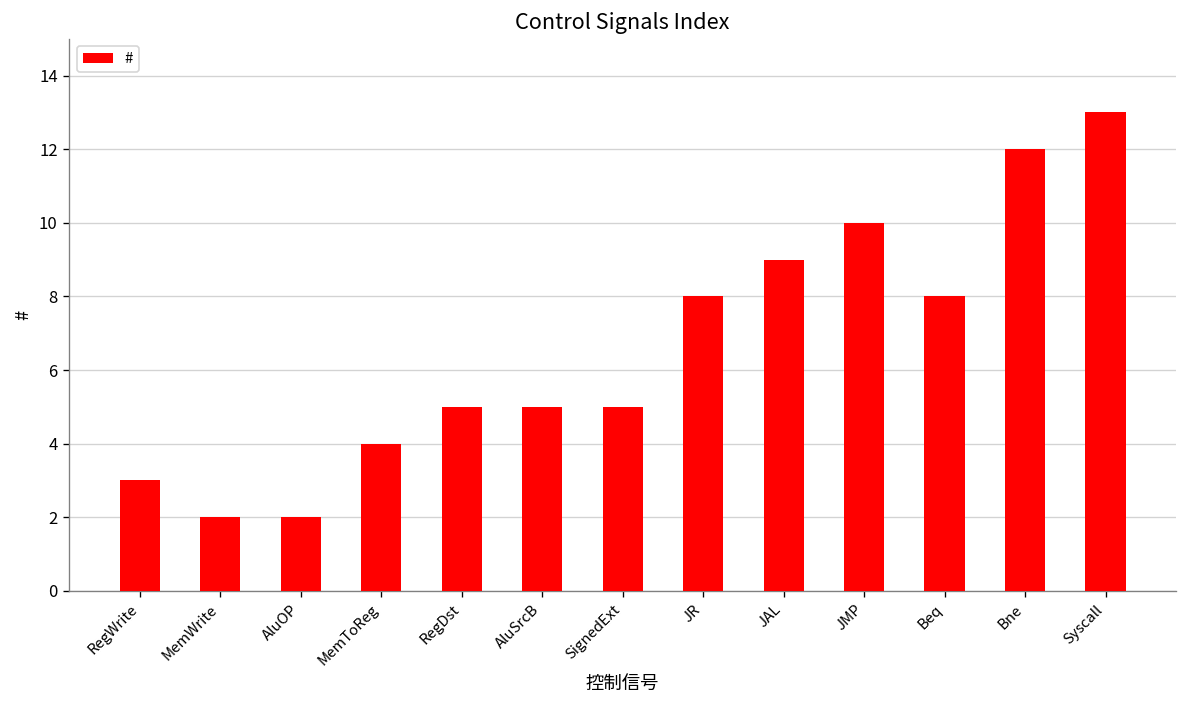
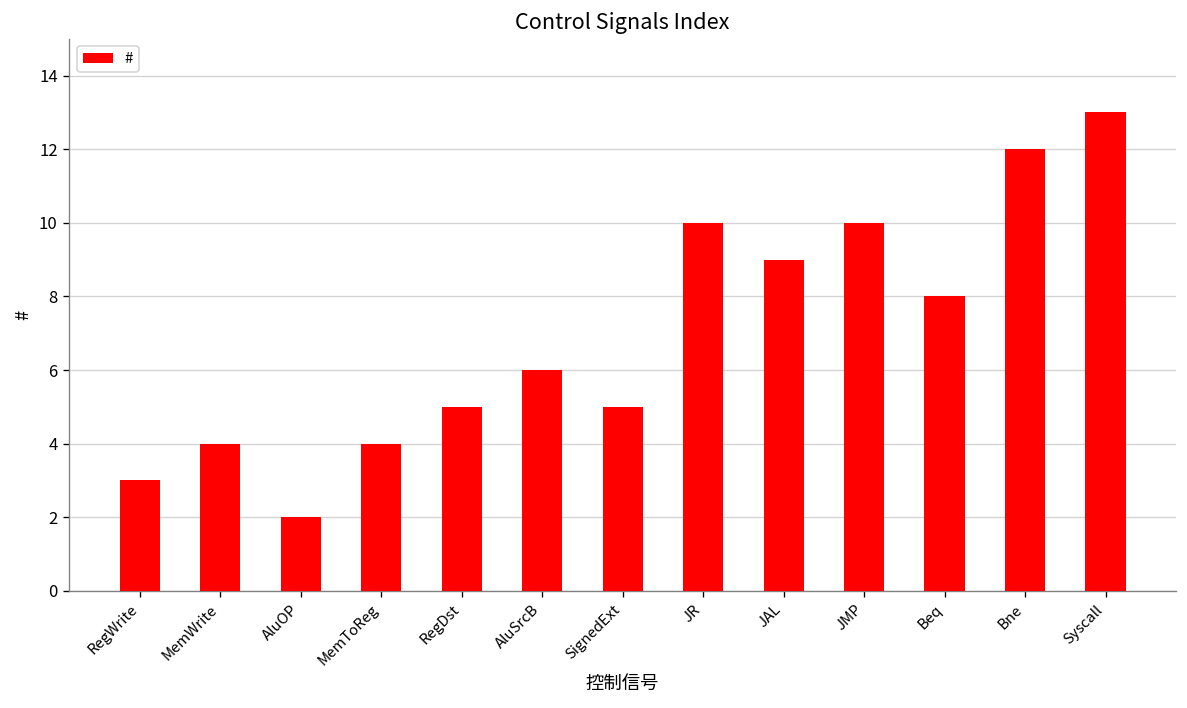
  {
    "RegWrite": 3,
-   "MemWrite": 2,
+   "MemWrite": 4,
    "AluOP": 2,
    "MemToReg": 4,
    "RegDst": 5,
-   "AluSrcB": 5,
+   "AluSrcB": 6,
    "SignedExt": 5,
-   "JR": 8,
+   "JR": 10,
    "JAL": 9,
    "JMP": 10,
    "Beq": 8,
    "Bne": 12,
    "Syscall": 13
  }
